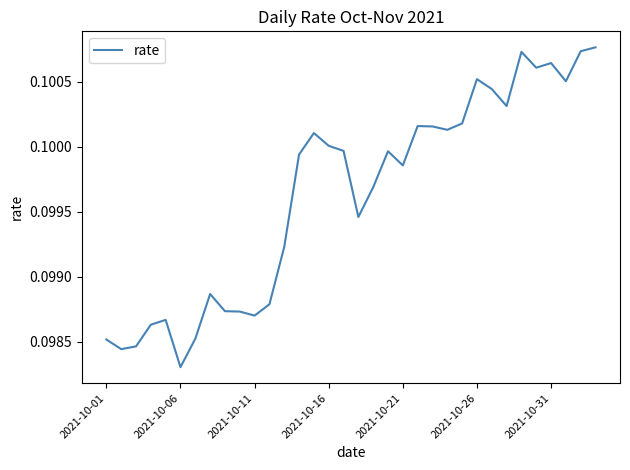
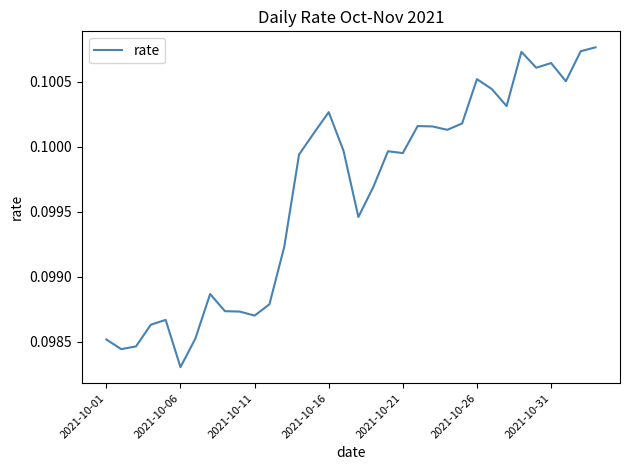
  {
    "2021-10-01": 0.09852,
    "2021-10-06": 0.09830,
    "2021-10-11": 0.09870,
-   "2021-10-16": 0.10001,
-   "2021-10-21": 0.09986,
+   "2021-10-16": 0.10027,
+   "2021-10-21": 0.09995,
    "2021-10-26": 0.10052,
    "2021-10-31": 0.10064
  }
